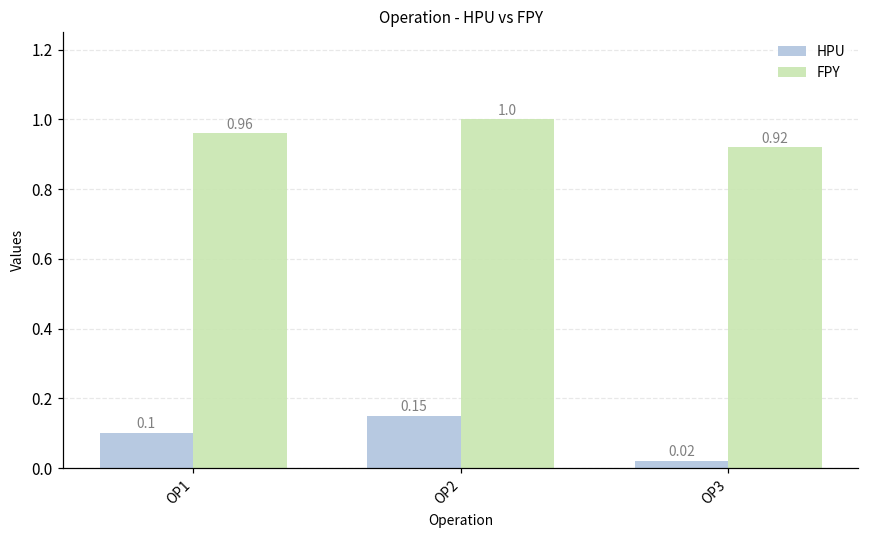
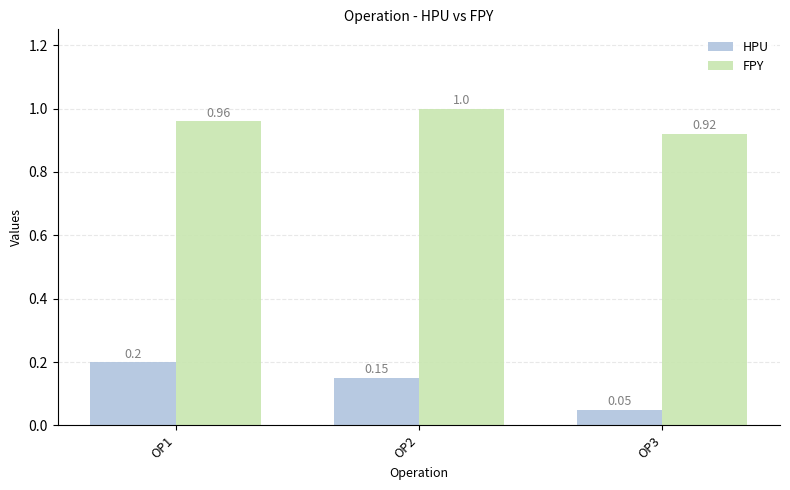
  {
    "HPU": {
-     "OP1": 0.1,
+     "OP1": 0.2,
      "OP2": 0.15,
-     "OP3": 0.02
+     "OP3": 0.05
    },
    "FPY": {
      "OP1": 0.96,
      "OP2": 1.0,
      "OP3": 0.92
    }
  }
